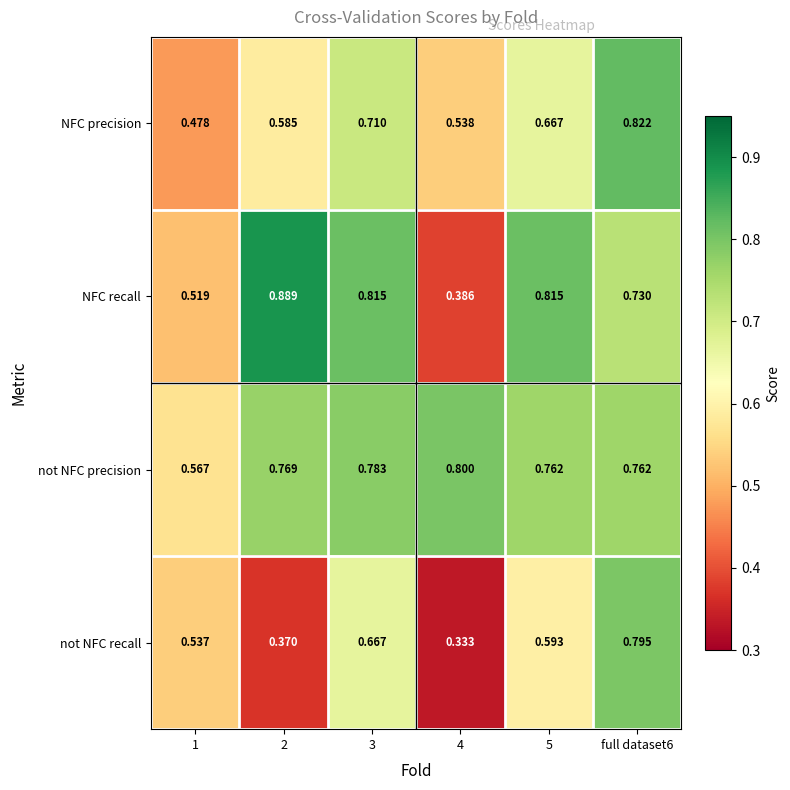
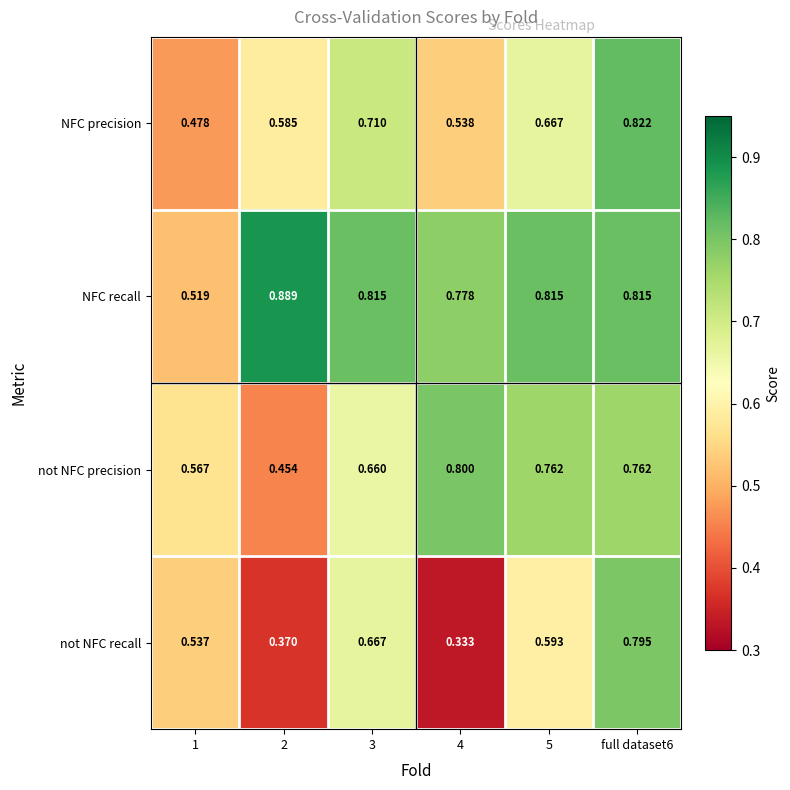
  {
    "NFC precision": {
      "1": 0.478,
      "2": 0.585,
      "3": 0.710,
      "4": 0.538,
      "5": 0.667,
      "full dataset6": 0.822
    },
    "NFC recall": {
      "1": 0.519,
      "2": 0.889,
      "3": 0.815,
-     "4": 0.386,
+     "4": 0.778,
      "5": 0.815,
-     "full dataset6": 0.730
+     "full dataset6": 0.815
    },
    "not NFC precision": {
      "1": 0.567,
-     "2": 0.769,
-     "3": 0.783,
+     "2": 0.454,
+     "3": 0.660,
      "4": 0.800,
      "5": 0.762,
      "full dataset6": 0.762
    },
    "not NFC recall": {
      "1": 0.537,
      "2": 0.370,
      "3": 0.667,
      "4": 0.333,
      "5": 0.593,
      "full dataset6": 0.795
    }
  }
